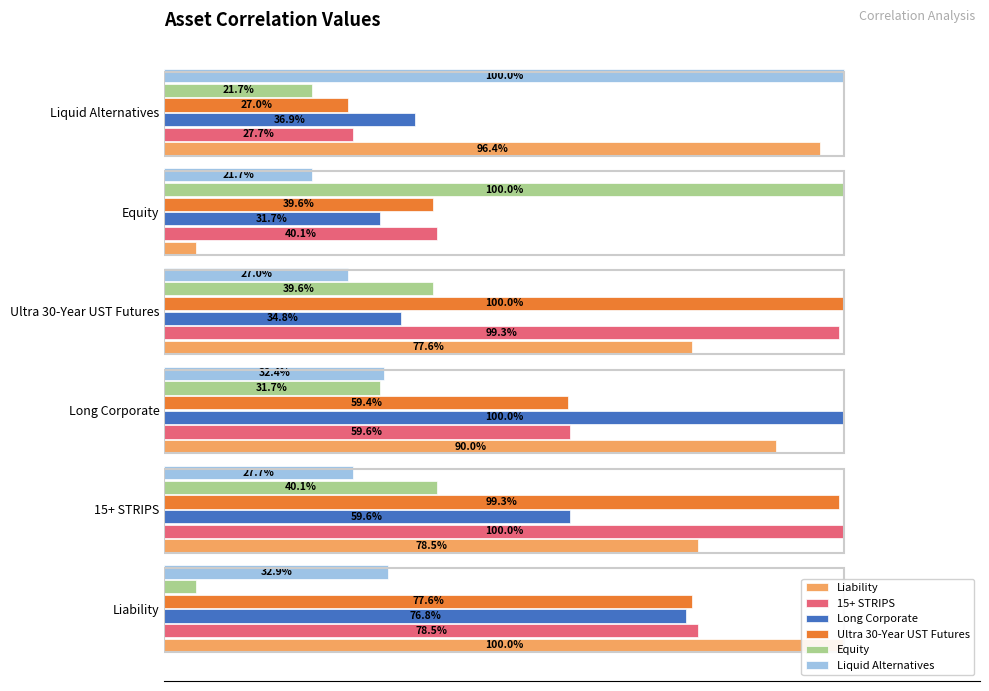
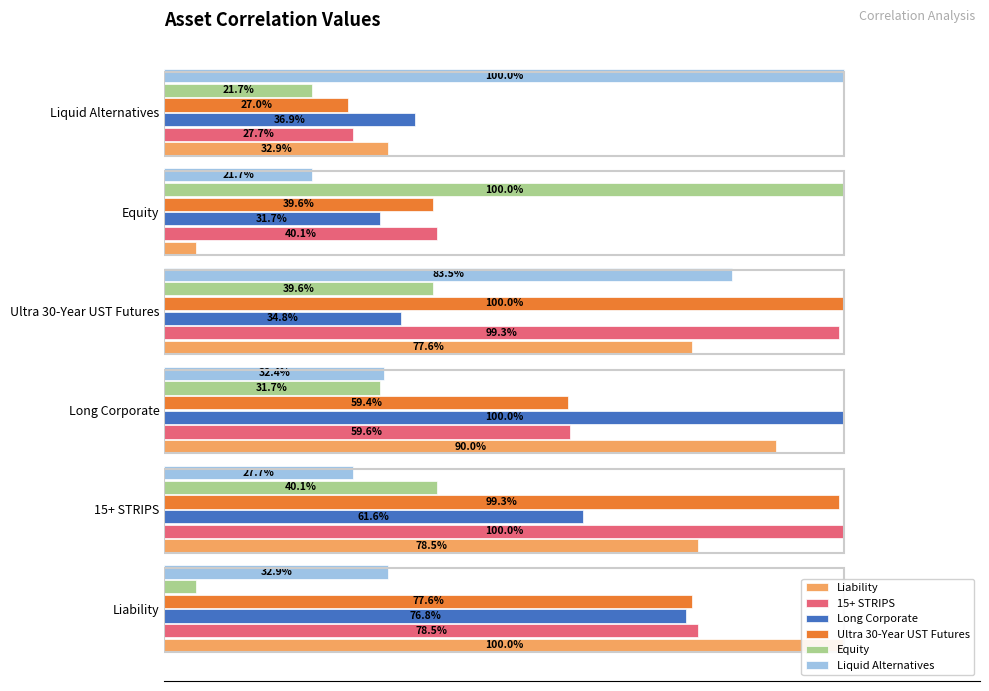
  {
    "Liability": {
-     "Liquid Alternatives": "96.4%",
+     "Liquid Alternatives": "32.9%",
      "Ultra 30-Year UST Futures": "77.6%",
      "Long Corporate": "90.0%",
      "15+ STRIPS": "78.5%"
    },
    "15+ STRIPS": {
      "Liquid Alternatives": "27.7%",
      "Equity": "40.1%",
      "Ultra 30-Year UST Futures": "99.3%",
      "Long Corporate": "59.6%",
      "15+ STRIPS": "100.0%",
      "Liability": "78.5%"
    },
    "Long Corporate": {
      "Liquid Alternatives": "36.9%",
      "Equity": "31.7%",
      "Ultra 30-Year UST Futures": "34.8%",
      "Long Corporate": "100.0%",
-     "15+ STRIPS": "59.6%",
+     "15+ STRIPS": "61.6%",
      "Liability": "76.8%"
    },
    "Ultra 30-Year UST Futures": {
      "Liquid Alternatives": "27.0%",
      "Equity": "39.6%",
      "Ultra 30-Year UST Futures": "100.0%",
      "Long Corporate": "59.4%",
      "15+ STRIPS": "99.3%",
      "Liability": "77.6%"
    },
    "Equity": {
      "Liquid Alternatives": "21.7%",
      "Equity": "100.0%",
      "Ultra 30-Year UST Futures": "39.6%",
      "Long Corporate": "31.7%",
      "15+ STRIPS": "40.1%"
    },
    "Liquid Alternatives": {
      "Liquid Alternatives": "100.0%",
      "Equity": "21.7%",
-     "Ultra 30-Year UST Futures": "27.0%",
+     "Ultra 30-Year UST Futures": "83.5%",
      "Long Corporate": "32.4%",
      "15+ STRIPS": "27.7%",
      "Liability": "32.9%"
    }
  }
